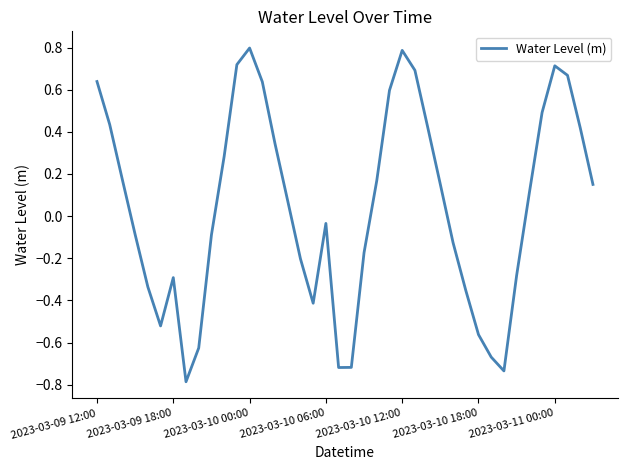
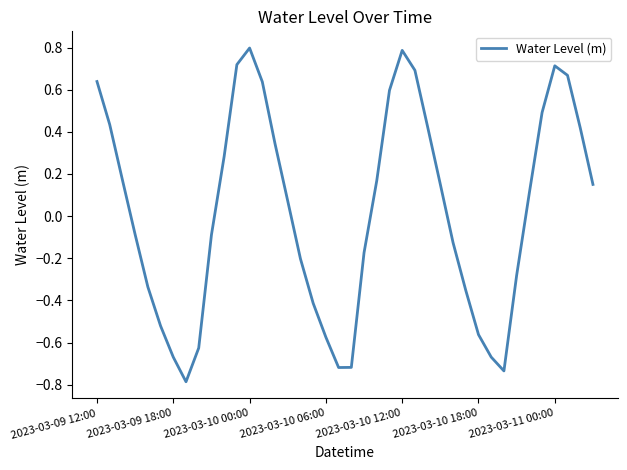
  {
    "2023-03-09 12:00": 0.64,
-   "2023-03-09 18:00": -0.29,
+   "2023-03-09 18:00": -0.67,
    "2023-03-10 00:00": 0.80,
-   "2023-03-10 06:00": -0.03,
+   "2023-03-10 06:00": -0.57,
    "2023-03-10 12:00": 0.79,
    "2023-03-10 18:00": -0.56,
    "2023-03-11 00:00": 0.71
  }
